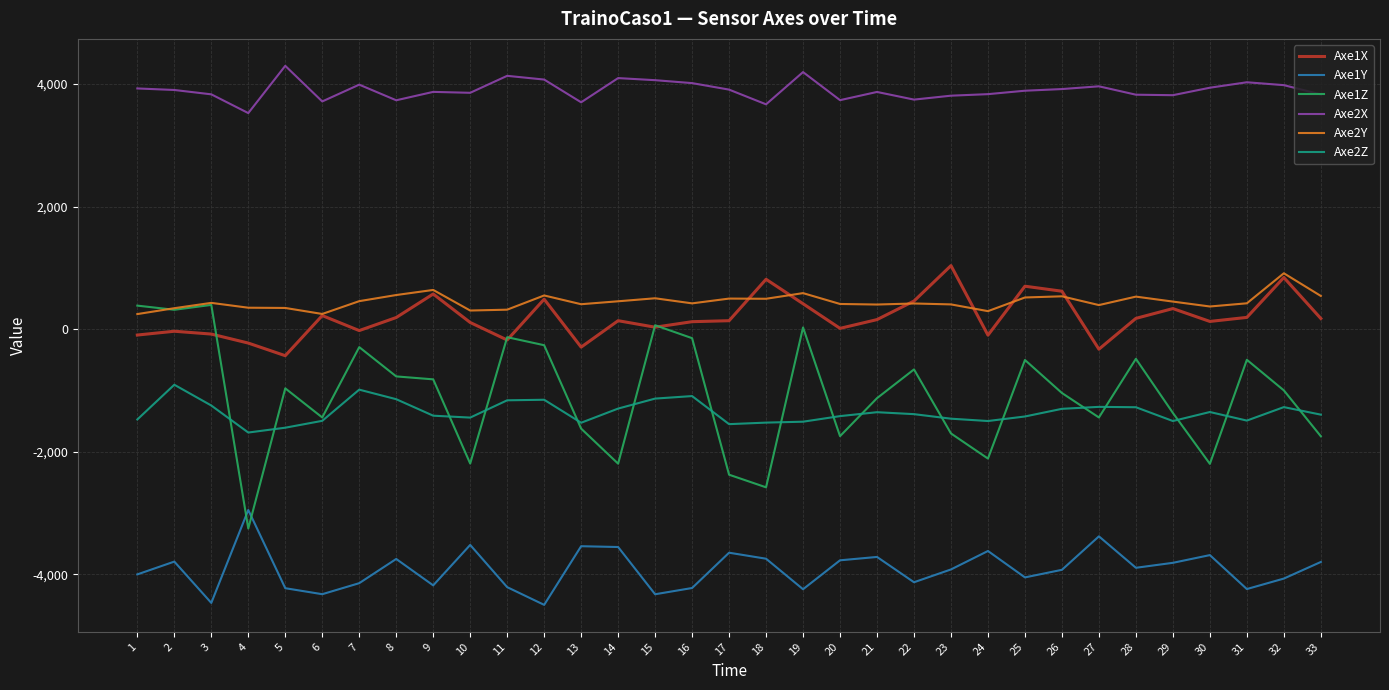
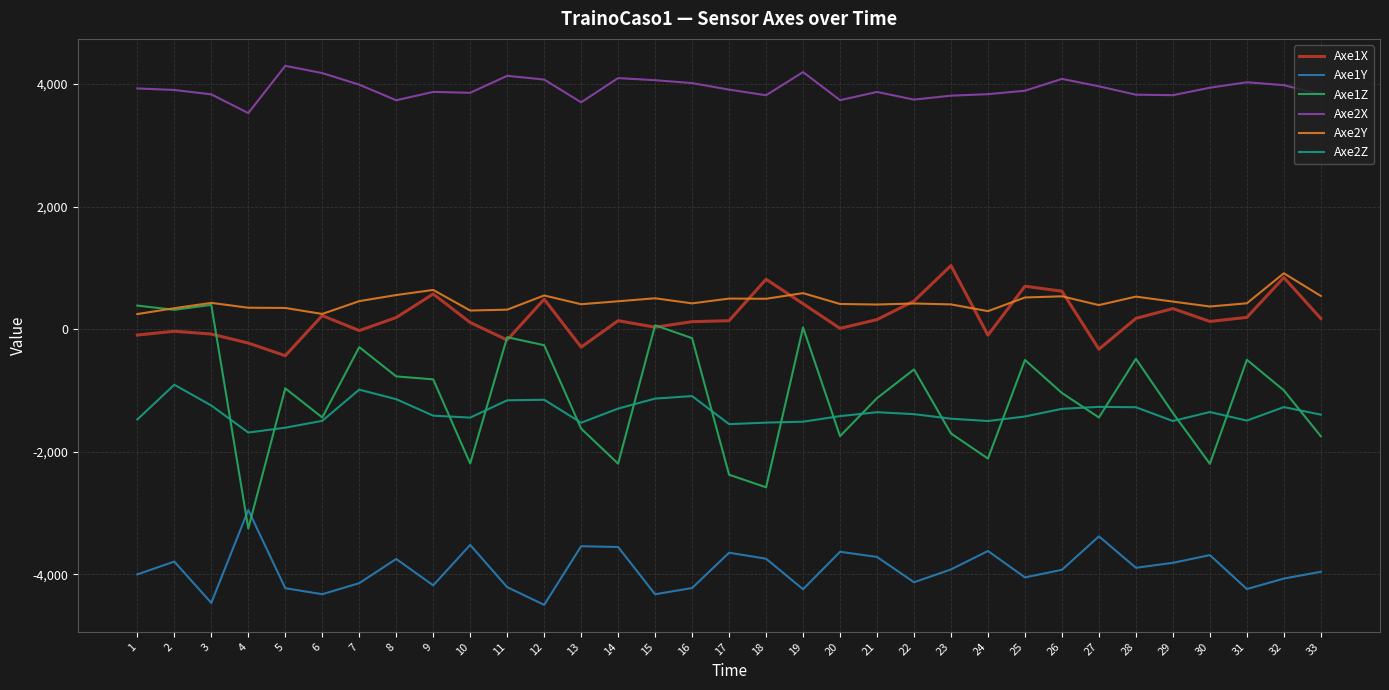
  {
    "Axe1X": {
      "1": "-100",
      "2": "0",
      "3": "-100",
      "4": "-200",
      "5": "-400",
      "7": "0",
      "8": "200",
      "9": "600",
      "10": "100",
      "11": "-200",
      "12": "500",
      "13": "-300",
      "14": "100",
      "16": "100",
      "17": "100",
      "18": "800",
      "19": "400",
      "20": "0",
      "21": "200",
      "23": "1,000",
      "24": "-100",
      "25": "700",
      "26": "600",
      "27": "-300",
      "28": "200",
      "29": "300",
      "30": "100",
      "31": "200",
      "32": "800",
      "33": "200"
    },
    "Axe1Y": {
      "1": "-4,000",
      "2": "-3,800",
      "3": "-4,500",
      "4": "-3,000",
      "5": "-4,200",
      "6": "-4,300",
      "7": "-4,100",
      "8": "-3,800",
      "9": "-4,200",
      "10": "-3,500",
      "11": "-4,200",
      "12": "-4,500",
      "13": "-3,500",
      "14": "-3,600",
      "15": "-4,300",
      "16": "-4,200",
      "17": "-3,600",
      "18": "-3,700",
      "19": "-4,200",
-     "20": "-3,800",
+     "20": "-3,600",
      "21": "-3,700",
      "22": "-4,100",
      "23": "-3,900",
      "24": "-3,600",
      "25": "-4,100",
      "26": "-3,900",
      "27": "-3,400",
      "28": "-3,900",
      "29": "-3,800",
      "30": "-3,700",
      "31": "-4,200",
      "32": "-4,100",
-     "33": "-3,800"
+     "33": "-4,000"
    },
    "Axe2X": {
      "1": "3,900",
      "2": "3,900",
      "3": "3,800",
      "4": "3,500",
      "5": "4,300",
-     "6": "3,700",
+     "6": "4,200",
      "7": "4,000",
      "8": "3,700",
      "9": "3,900",
      "10": "3,900",
      "11": "4,100",
      "12": "4,100",
      "13": "3,700",
      "14": "4,100",
      "15": "4,100",
      "16": "4,000",
      "17": "3,900",
-     "18": "3,700",
+     "18": "3,800",
      "19": "4,200",
      "20": "3,700",
      "21": "3,900",
      "22": "3,700",
      "23": "3,800",
      "24": "3,800",
      "25": "3,900",
-     "26": "3,900",
+     "26": "4,100",
      "27": "4,000",
      "28": "3,800",
      "29": "3,800",
      "30": "3,900",
      "31": "4,000",
      "32": "4,000"
    },
    "Axe2Y": {
      "1": "200",
      "4": "300",
      "5": "300",
      "7": "500",
      "8": "600",
      "9": "600",
      "10": "300",
      "11": "300",
      "12": "500",
      "13": "400",
      "14": "500",
      "15": "500",
      "16": "400",
      "17": "500",
      "18": "500",
      "19": "600",
      "20": "400",
      "21": "400",
      "23": "400",
      "24": "300",
      "25": "500",
      "26": "500",
      "27": "400",
      "28": "500",
      "29": "400",
      "30": "400",
      "31": "400",
      "32": "900",
      "33": "500"
    }
  }
